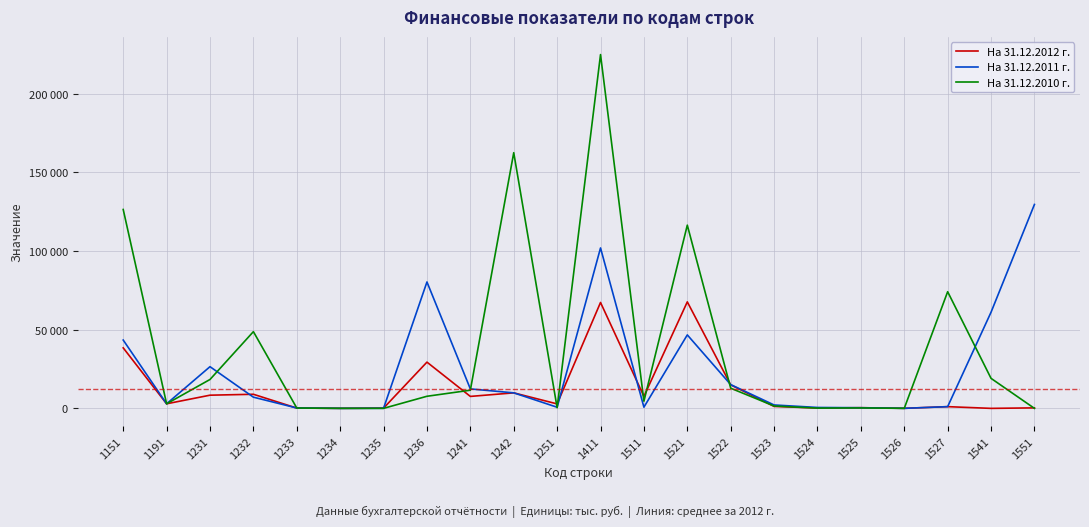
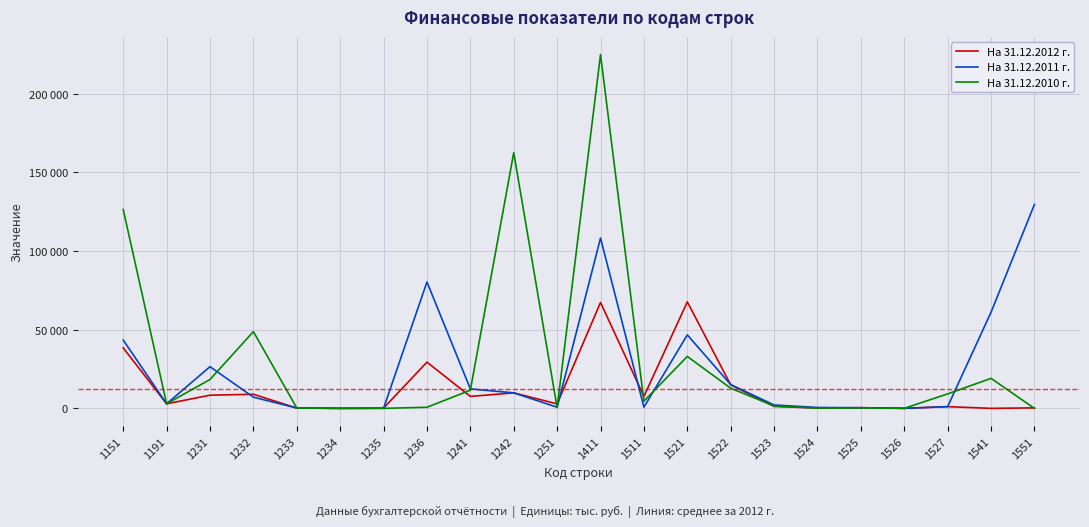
  {
    "На 31.12.2012 г.": {
      "1151": 38000,
      "1231": 8000,
      "1232": 9000,
      "1236": 29000,
      "1241": 8000,
      "1251": 3000,
      "1411": 67000,
      "1511": 8000,
      "1521": 68000,
      "1541": 0
    },
    "На 31.12.2011 г.": {
      "1151": 43000,
      "1231": 27000,
      "1232": 7000,
      "1236": 80000,
-     "1411": 102000,
+     "1411": 108000,
      "1511": 1000,
      "1521": 47000,
      "1541": 61000,
      "1551": 130000
    },
    "На 31.12.2010 г.": {
      "1151": 126000,
      "1231": 18000,
      "1232": 49000,
-     "1236": 8000,
+     "1236": 1000,
      "1242": 163000,
      "1411": 225000,
      "1511": 5000,
-     "1521": 116000,
+     "1521": 33000,
      "1522": 13000,
-     "1527": 74000,
+     "1527": 9000,
      "1541": 19000
    }
  }
